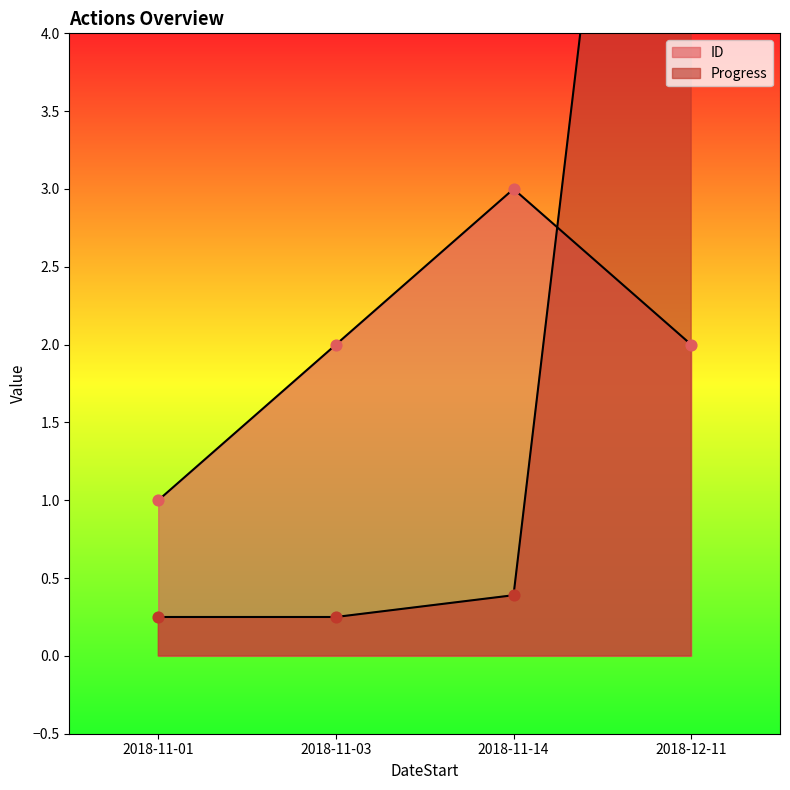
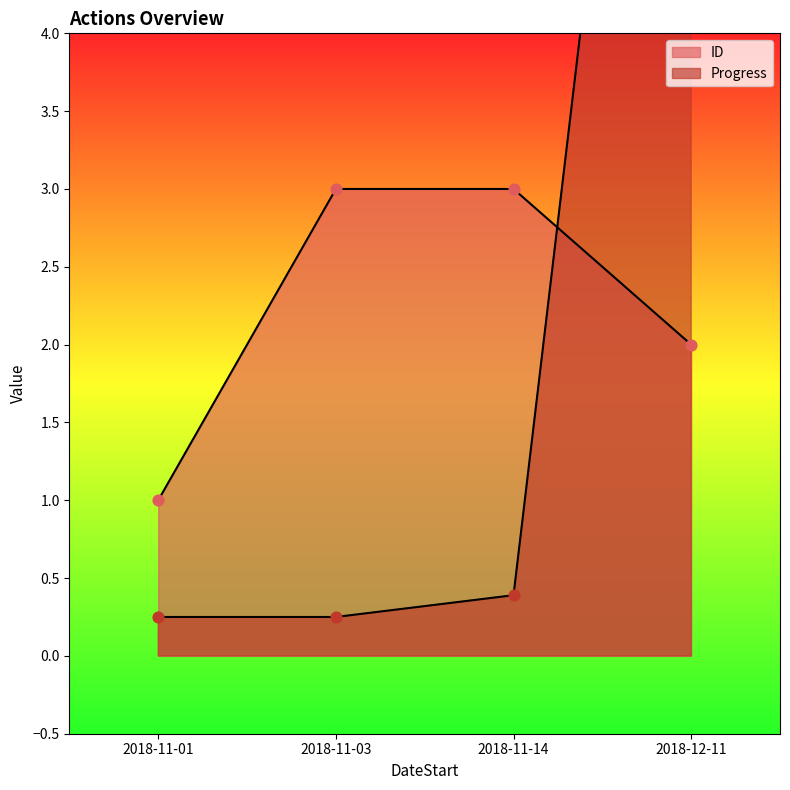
  {
    "ID": {
      "2018-11-01": 1,
-     "2018-11-03": 2,
+     "2018-11-03": 3,
      "2018-11-14": 3,
      "2018-12-11": 2
    },
    "Progress": {
      "2018-11-01": 0.25,
      "2018-11-03": 0.25,
      "2018-11-14": 0.39
    }
  }
